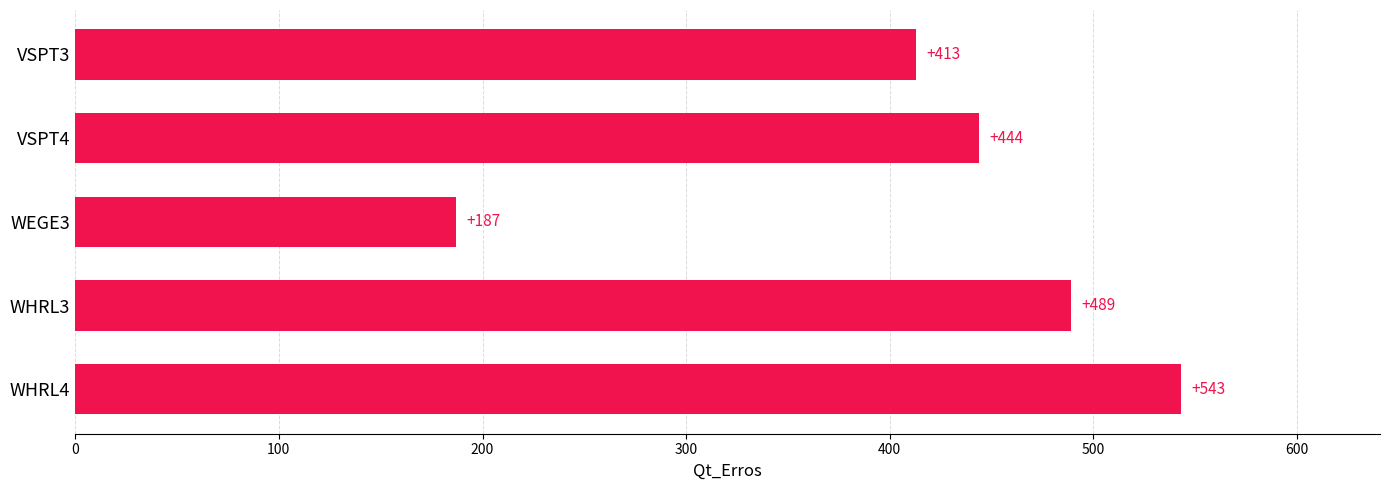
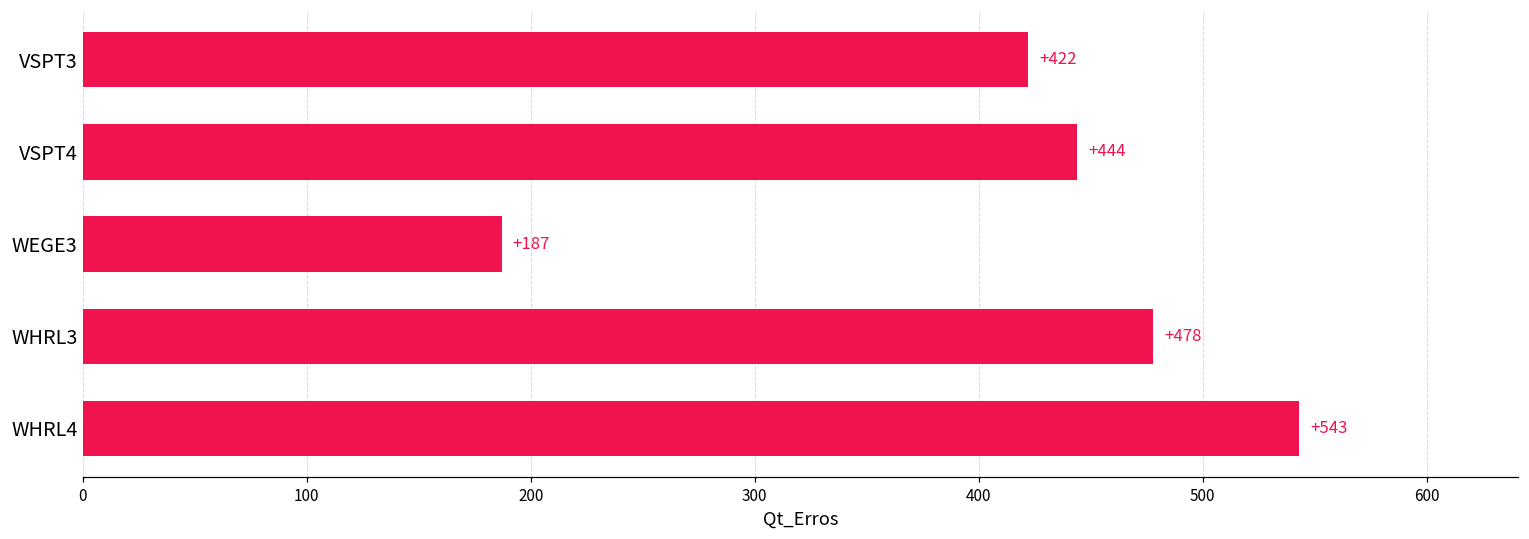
  {
-   "VSPT3": "+413",
+   "VSPT3": "+422",
    "VSPT4": "+444",
    "WEGE3": "+187",
-   "WHRL3": "+489",
+   "WHRL3": "+478",
    "WHRL4": "+543"
  }
